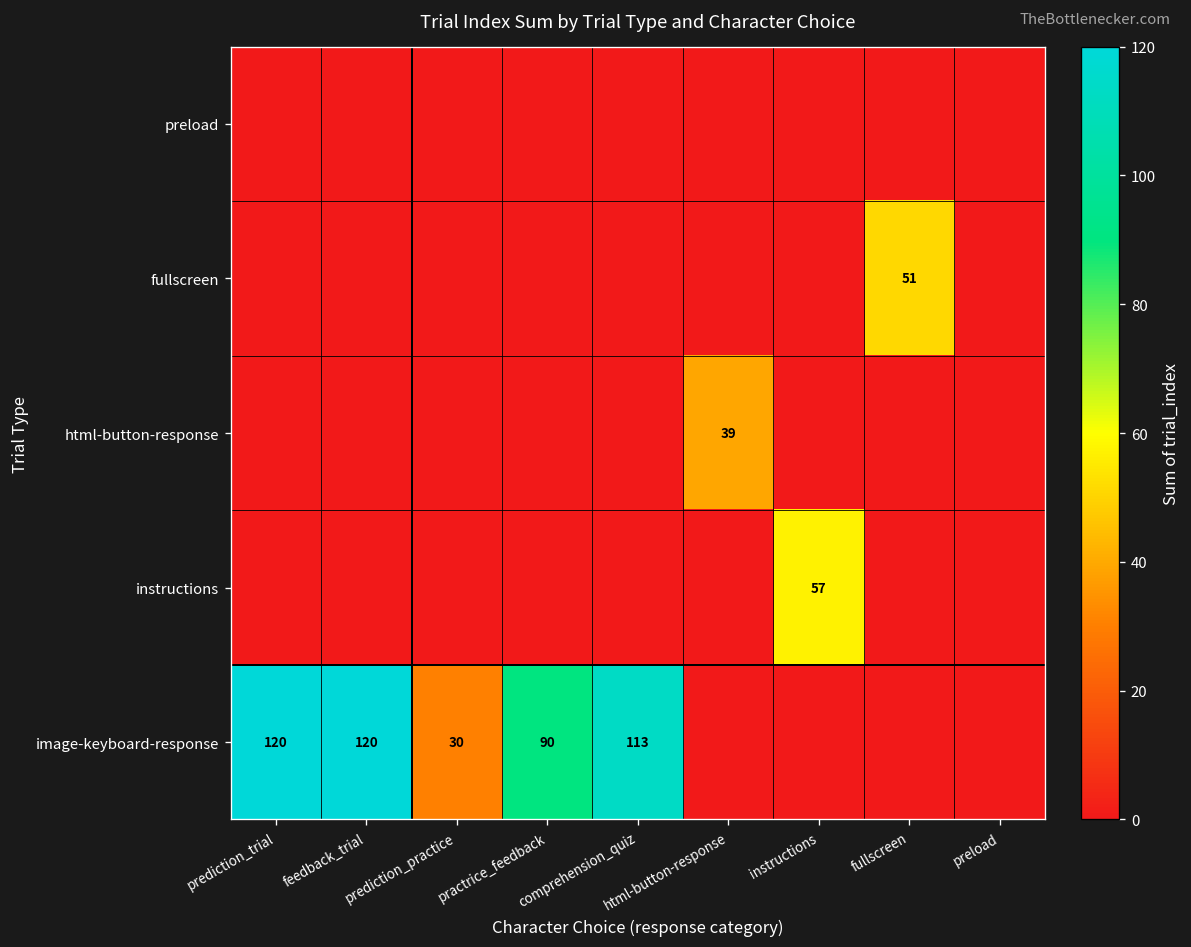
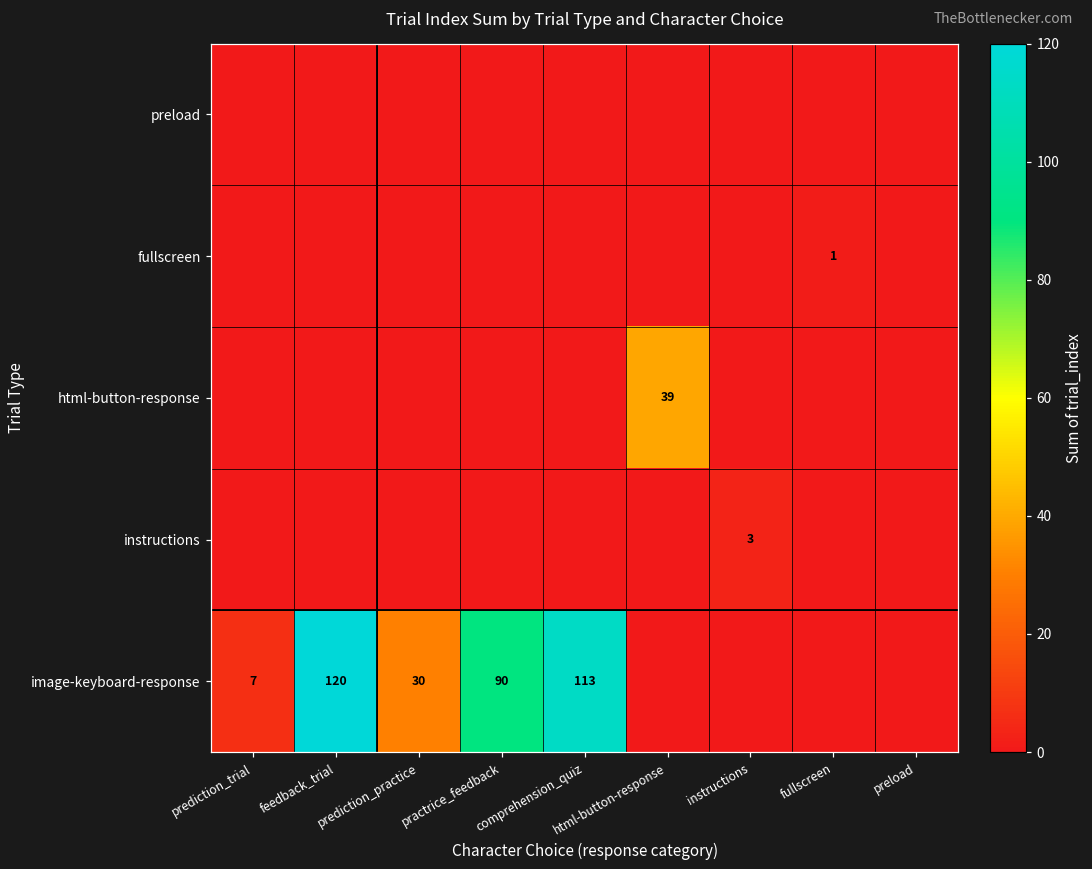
  {
    "fullscreen": {
-     "fullscreen": 51
+     "fullscreen": 1
    },
    "html-button-response": {
      "html-button-response": 39
    },
    "instructions": {
-     "instructions": 57
+     "instructions": 3
    },
    "image-keyboard-response": {
-     "prediction_trial": 120,
+     "prediction_trial": 7,
      "feedback_trial": 120,
      "prediction_practice": 30,
      "practrice_feedback": 90,
      "comprehension_quiz": 113
    }
  }
